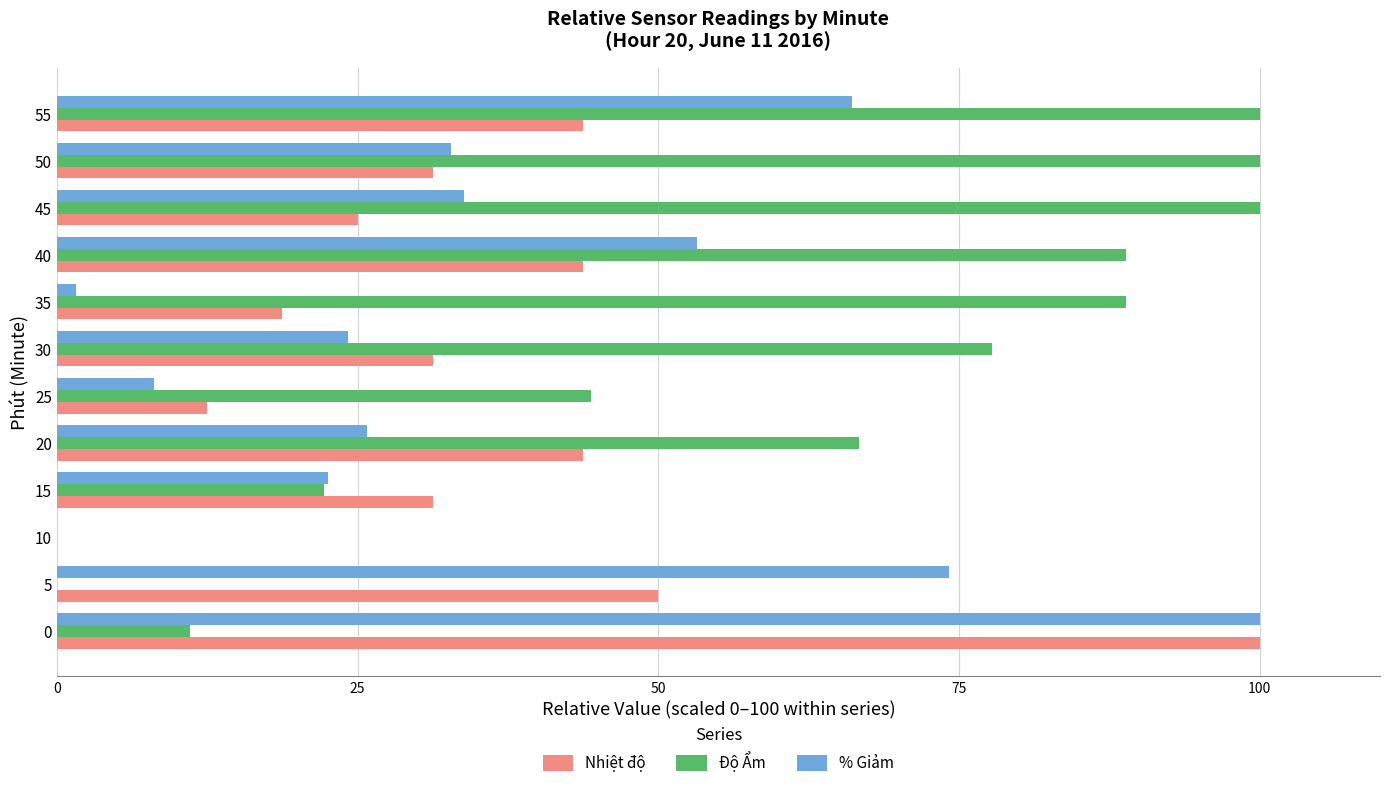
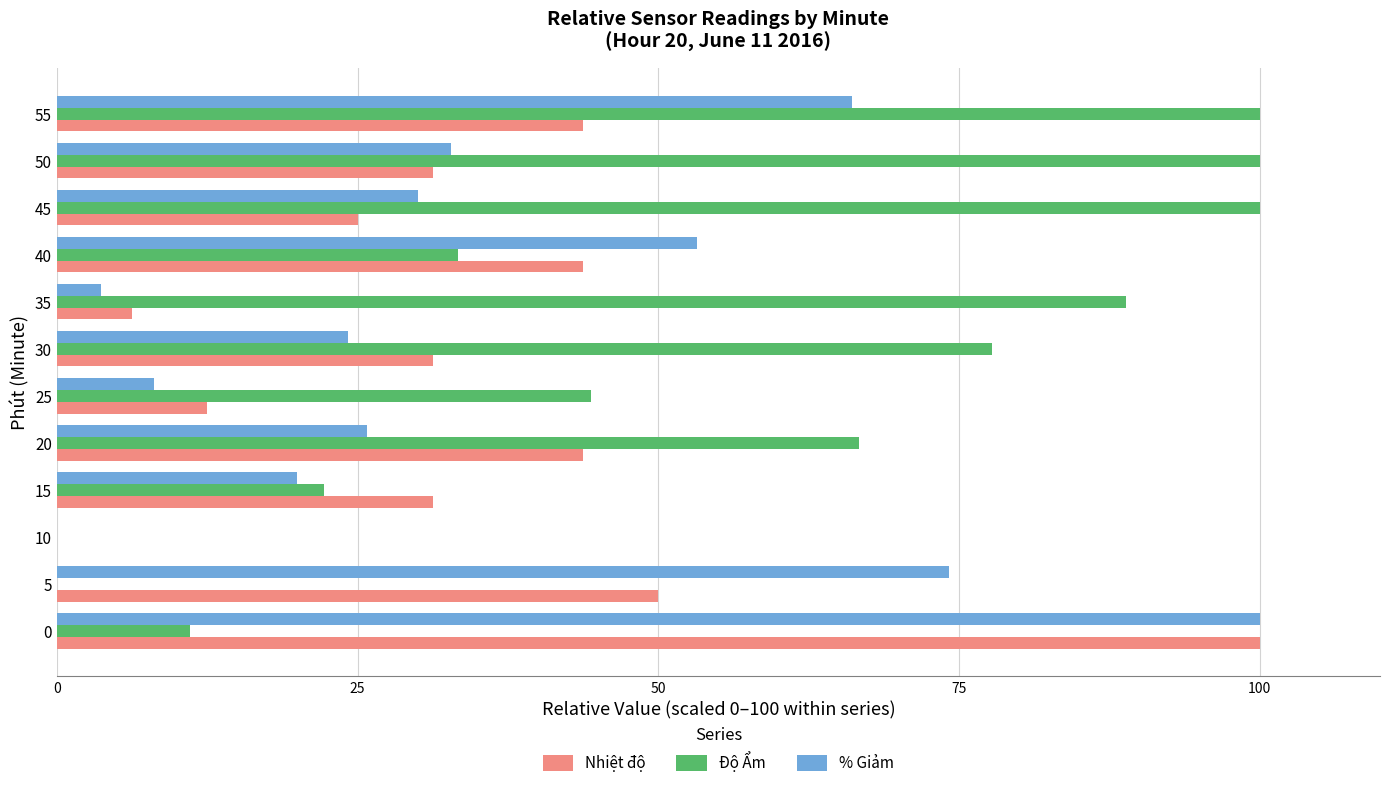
  {
    "Nhiệt độ": {
      "55": 43.8,
      "50": 31.3,
      "45": 25.0,
      "40": 43.8,
-     "35": 18.7,
+     "35": 6.2,
      "30": 31.3,
      "25": 12.5,
      "20": 43.8,
      "15": 31.3,
      "10": 0.0,
      "5": 50.0,
      "0": 100.0
    },
    "Độ Ẩm": {
      "55": 100.0,
      "50": 100.0,
      "45": 100.0,
-     "40": 88.9,
+     "40": 33.3,
      "35": 88.9,
      "30": 77.8,
      "25": 44.4,
      "20": 66.7,
      "15": 22.2,
      "10": 0.0,
      "5": 0.0,
      "0": 11.1
    },
    "% Giảm": {
      "55": 66.1,
      "50": 32.7,
-     "45": 33.8,
+     "45": 30.0,
      "40": 53.2,
-     "35": 1.6,
+     "35": 3.7,
      "30": 24.2,
      "25": 8.1,
      "20": 25.8,
-     "15": 22.6,
+     "15": 19.9,
      "10": 0.0,
      "5": 74.2,
      "0": 100.0
    }
  }
